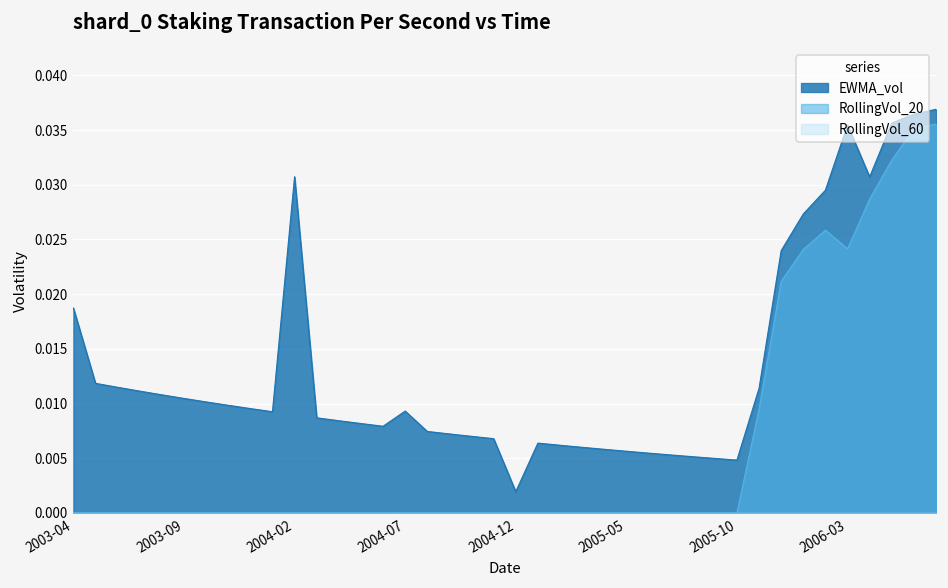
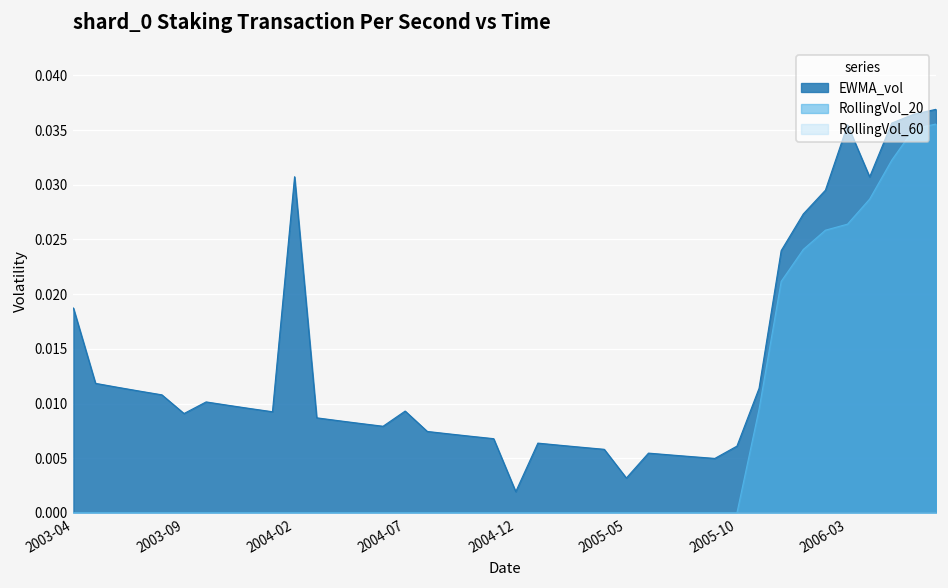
  {
    "EWMA_vol": {
      "2003-04": 0.019,
-     "2003-09": 0.010,
+     "2003-09": 0.009,
      "2004-02": 0.031,
      "2004-07": 0.009,
      "2004-12": 0.002,
-     "2005-05": 0.006,
-     "2005-10": 0.005
+     "2005-05": 0.003,
+     "2005-10": 0.006
    },
    "RollingVol_20": {
-     "2006-03": 0.024
+     "2006-03": 0.026
    },
    "RollingVol_60": {
      "2006-03": 0.000
    }
  }
